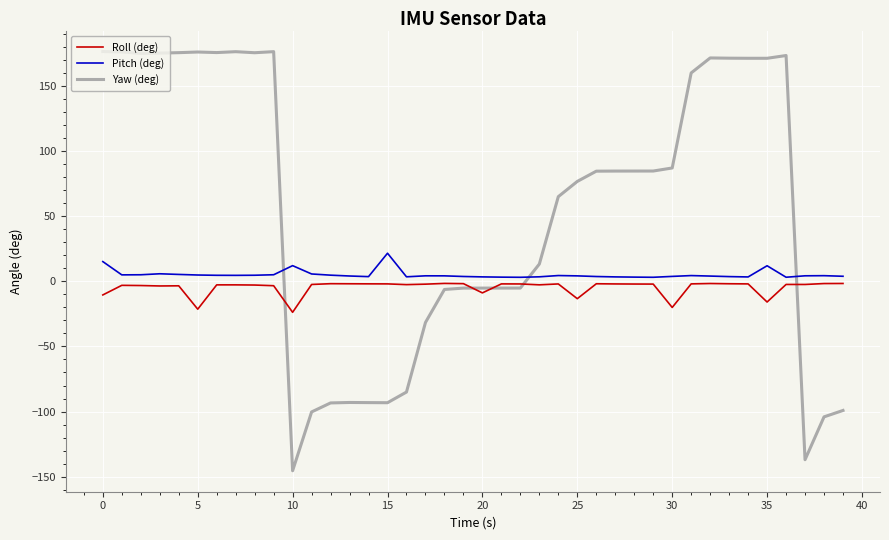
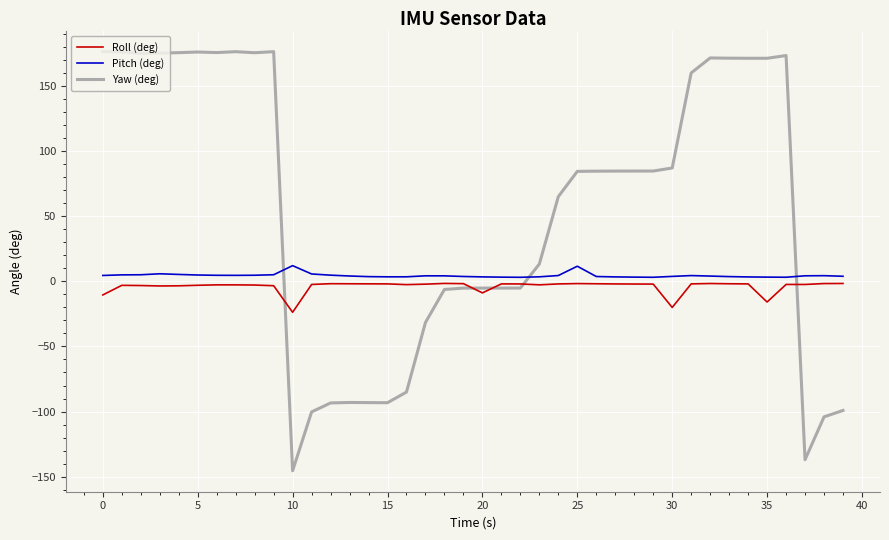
  {
    "Roll (deg)": {
      "0": -11,
-     "5": -21,
+     "5": -3,
      "10": -24,
      "15": -2,
      "20": -9,
-     "25": -13,
+     "25": -2,
      "30": -20,
      "35": -16
    },
    "Pitch (deg)": {
-     "0": 15,
+     "0": 4,
      "5": 5,
      "10": 12,
-     "15": 21,
+     "15": 3,
      "20": 3,
-     "25": 4,
+     "25": 12,
      "30": 4,
-     "35": 12
+     "35": 3
    },
    "Yaw (deg)": {
      "5": 176,
      "10": -145,
      "15": -93,
      "20": -5,
-     "25": 77,
+     "25": 84,
      "30": 87,
      "35": 171
    }
  }
